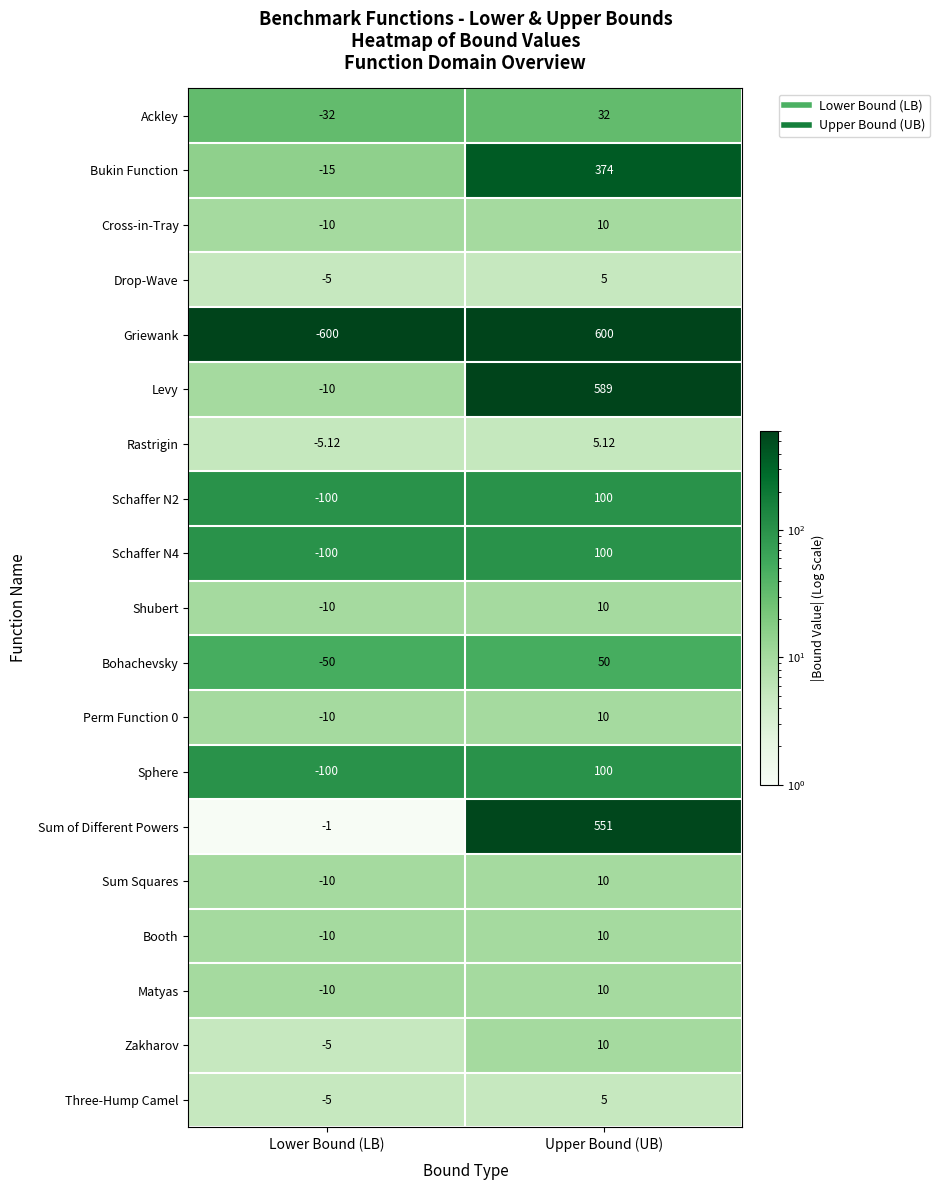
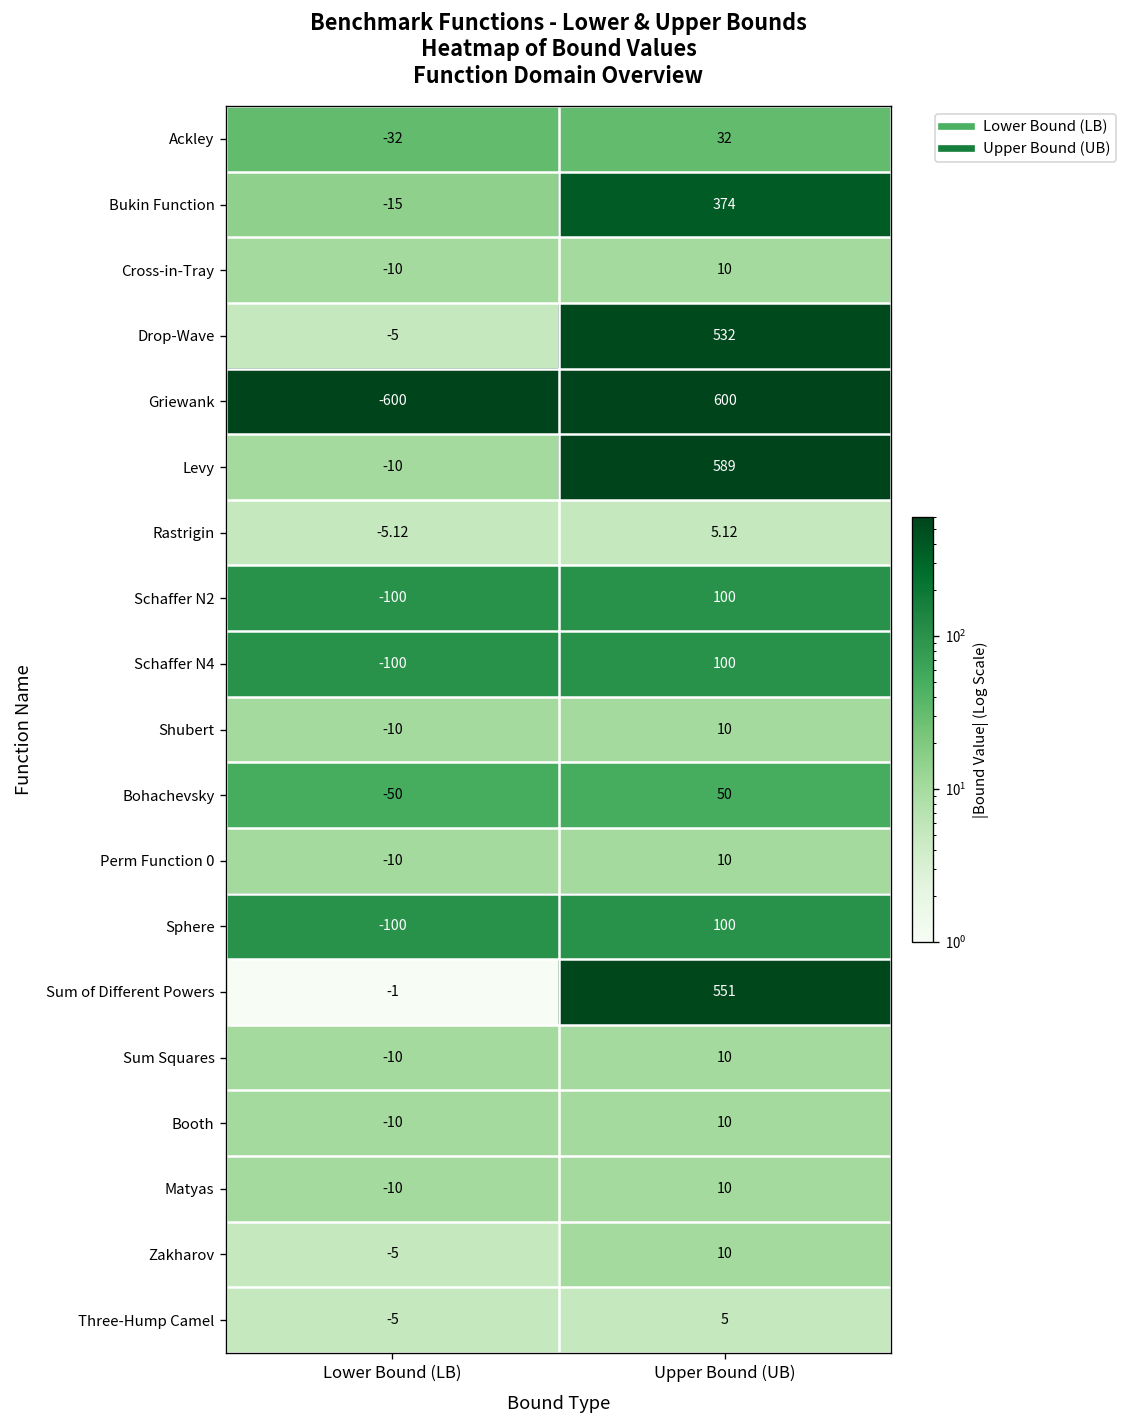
  {
    "Ackley": {
      "Lower Bound (LB)": -32,
      "Upper Bound (UB)": 32
    },
    "Bukin Function": {
      "Lower Bound (LB)": -15,
      "Upper Bound (UB)": 374
    },
    "Cross-in-Tray": {
      "Lower Bound (LB)": -10,
      "Upper Bound (UB)": 10
    },
    "Drop-Wave": {
      "Lower Bound (LB)": -5,
-     "Upper Bound (UB)": 5
+     "Upper Bound (UB)": 532
    },
    "Griewank": {
      "Lower Bound (LB)": -600,
      "Upper Bound (UB)": 600
    },
    "Levy": {
      "Lower Bound (LB)": -10,
      "Upper Bound (UB)": 589
    },
    "Rastrigin": {
      "Lower Bound (LB)": -5.12,
      "Upper Bound (UB)": 5.12
    },
    "Schaffer N2": {
      "Lower Bound (LB)": -100,
      "Upper Bound (UB)": 100
    },
    "Schaffer N4": {
      "Lower Bound (LB)": -100,
      "Upper Bound (UB)": 100
    },
    "Shubert": {
      "Lower Bound (LB)": -10,
      "Upper Bound (UB)": 10
    },
    "Bohachevsky": {
      "Lower Bound (LB)": -50,
      "Upper Bound (UB)": 50
    },
    "Perm Function 0": {
      "Lower Bound (LB)": -10,
      "Upper Bound (UB)": 10
    },
    "Sphere": {
      "Lower Bound (LB)": -100,
      "Upper Bound (UB)": 100
    },
    "Sum of Different Powers": {
      "Lower Bound (LB)": -1,
      "Upper Bound (UB)": 551
    },
    "Sum Squares": {
      "Lower Bound (LB)": -10,
      "Upper Bound (UB)": 10
    },
    "Booth": {
      "Lower Bound (LB)": -10,
      "Upper Bound (UB)": 10
    },
    "Matyas": {
      "Lower Bound (LB)": -10,
      "Upper Bound (UB)": 10
    },
    "Zakharov": {
      "Lower Bound (LB)": -5,
      "Upper Bound (UB)": 10
    },
    "Three-Hump Camel": {
      "Lower Bound (LB)": -5,
      "Upper Bound (UB)": 5
    }
  }
